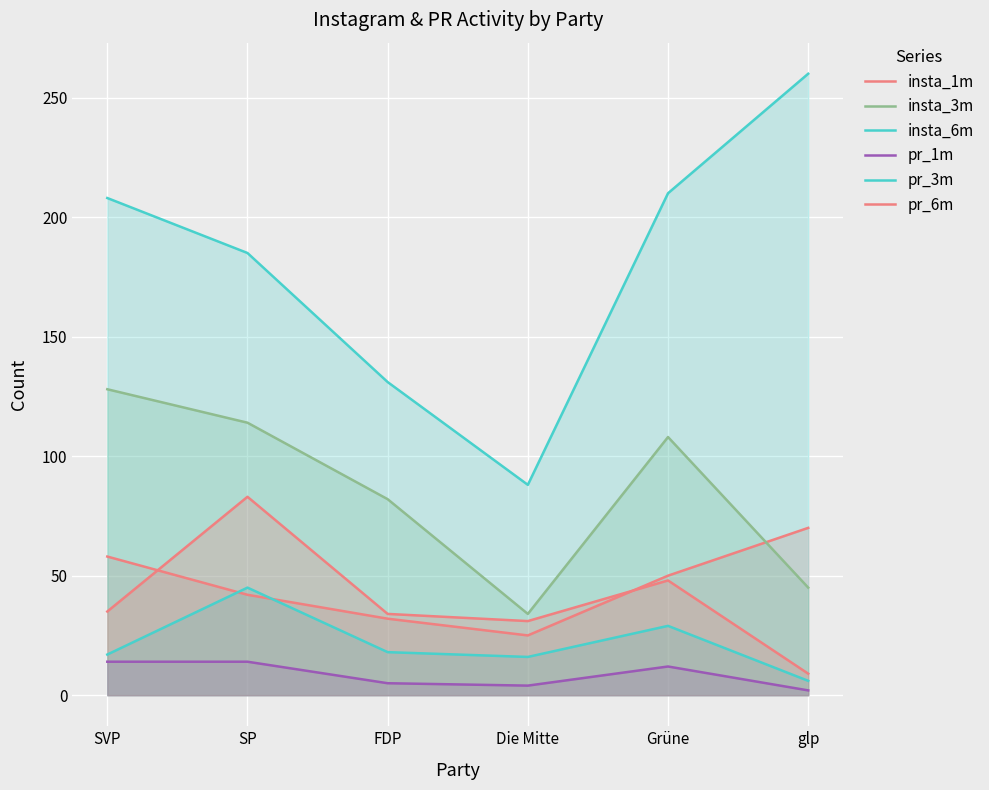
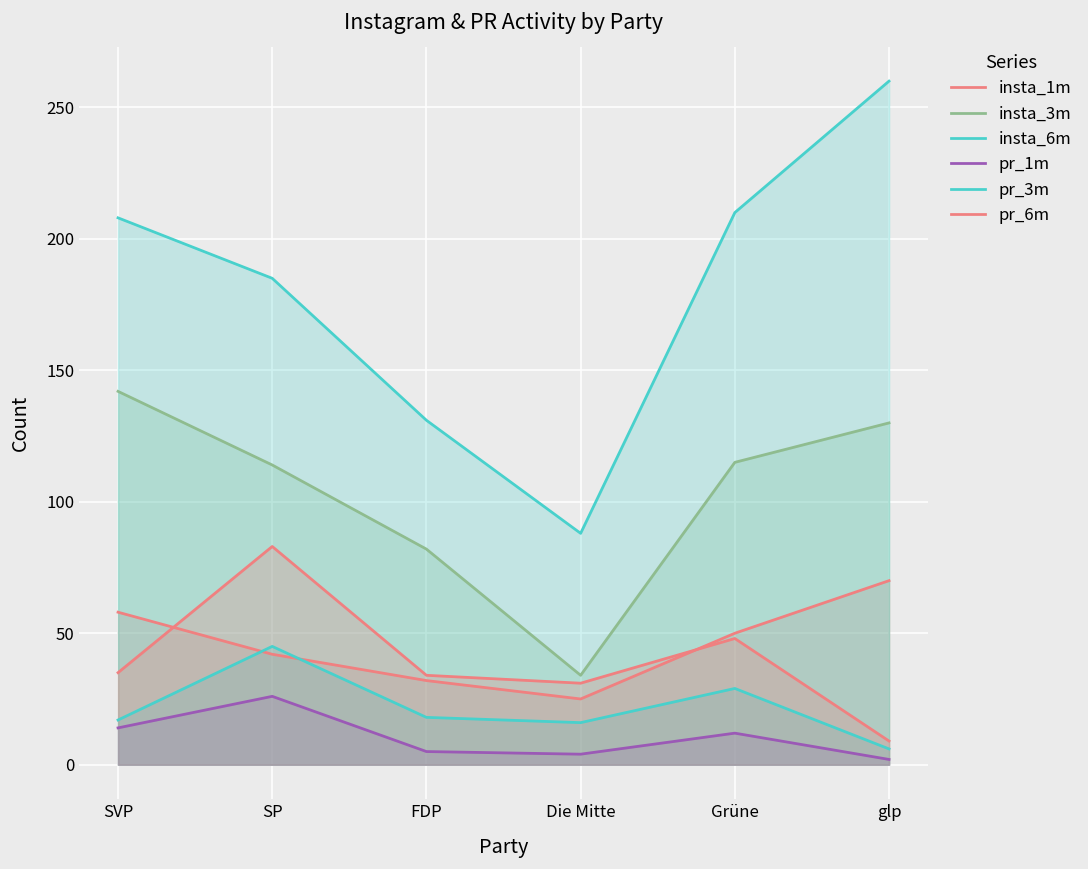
  {
    "insta_3m": {
-     "SVP": 128,
+     "SVP": 142,
      "SP": 114,
      "FDP": 82,
      "Die Mitte": 34,
-     "Grüne": 108,
-     "glp": 45
+     "Grüne": 115,
+     "glp": 130
    },
    "pr_1m": {
      "SVP": 14,
-     "SP": 14,
+     "SP": 26,
      "FDP": 5,
      "Die Mitte": 4,
      "Grüne": 12,
      "glp": 2
    }
  }
